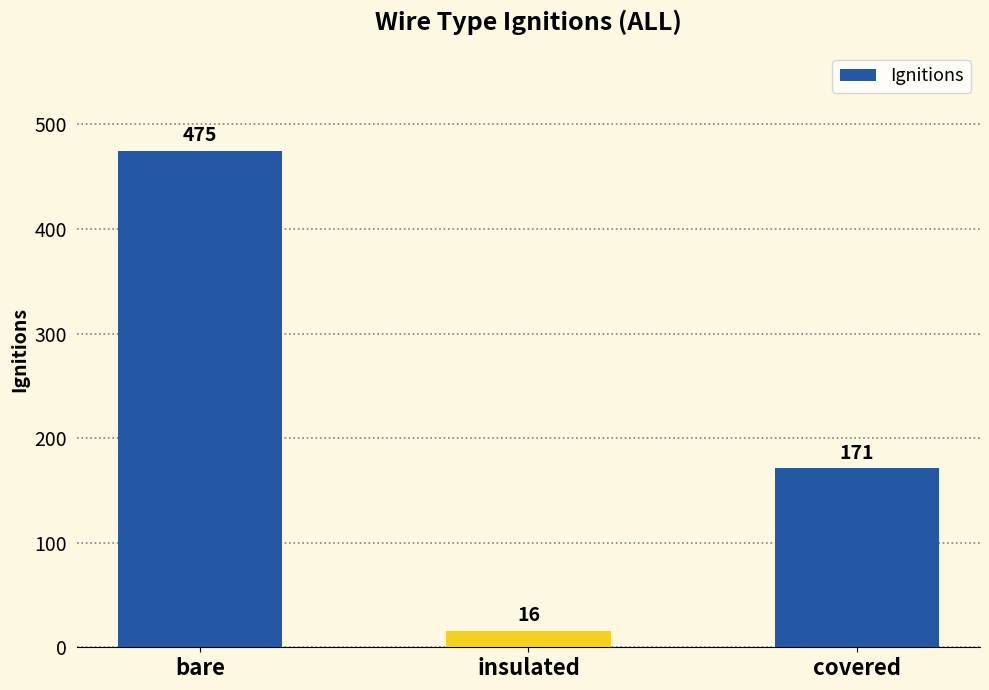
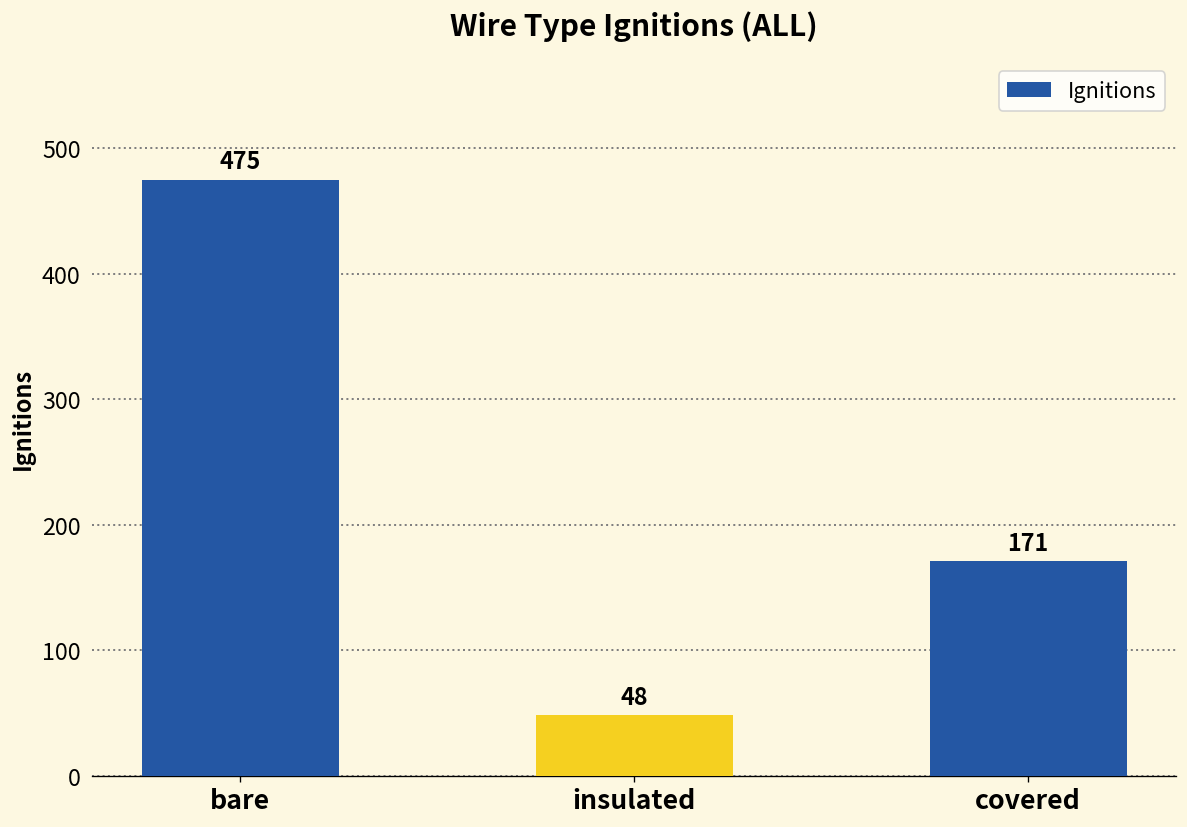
  {
    "bare": 475,
-   "insulated": 16,
+   "insulated": 48,
    "covered": 171
  }
